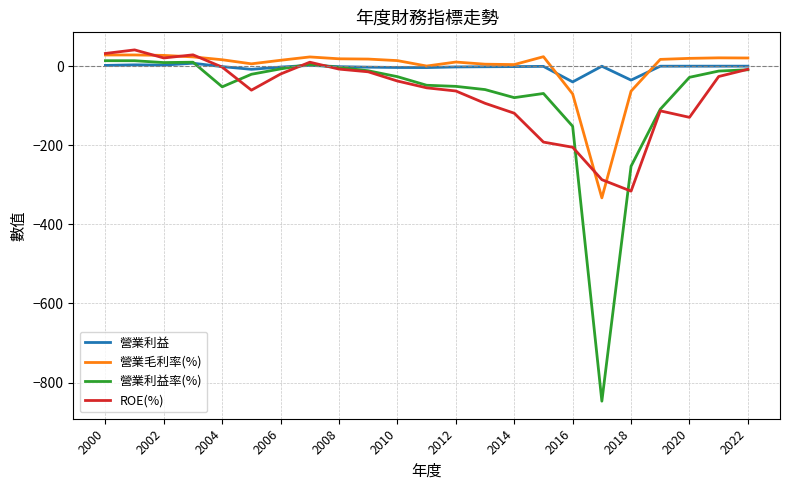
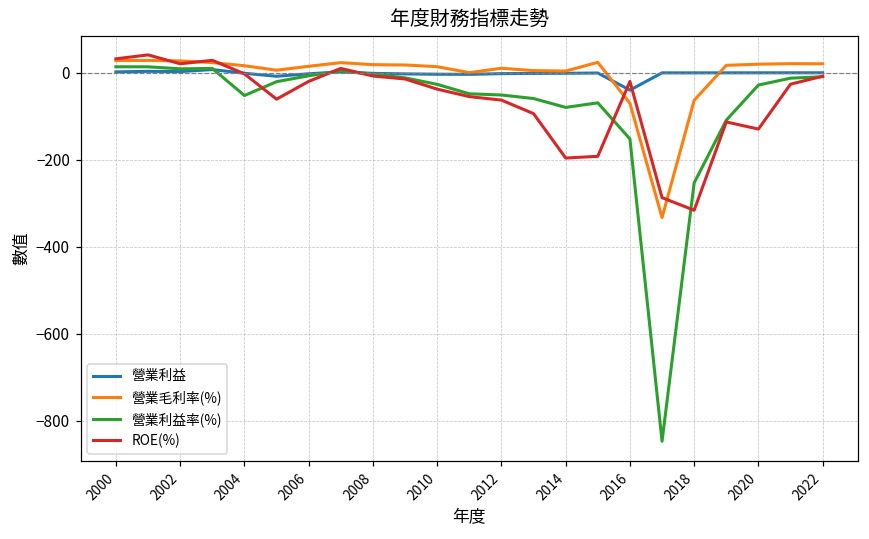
  {
    "營業利益": {
      "2000": 0,
      "2010": 0,
      "2012": 0,
      "2016": -40,
-     "2018": -40,
+     "2018": 0,
      "2020": 0,
      "2022": 0
    },
    "營業毛利率(%)": {
      "2002": 30,
      "2004": 20,
      "2006": 10,
      "2008": 20,
      "2010": 10,
      "2012": 10,
      "2016": -70,
      "2018": -60,
      "2020": 20,
      "2022": 20
    },
    "營業利益率(%)": {
      "2000": 10,
      "2004": -50,
      "2010": -30,
      "2012": -50,
      "2014": -80,
      "2016": -150,
      "2018": -250,
      "2020": -30
    },
    "ROE(%)": {
      "2002": 20,
      "2006": -20,
      "2010": -40,
      "2012": -60,
-     "2014": -120,
-     "2016": -210,
+     "2014": -200,
+     "2016": -20,
      "2018": -320,
      "2020": -130
    }
  }
